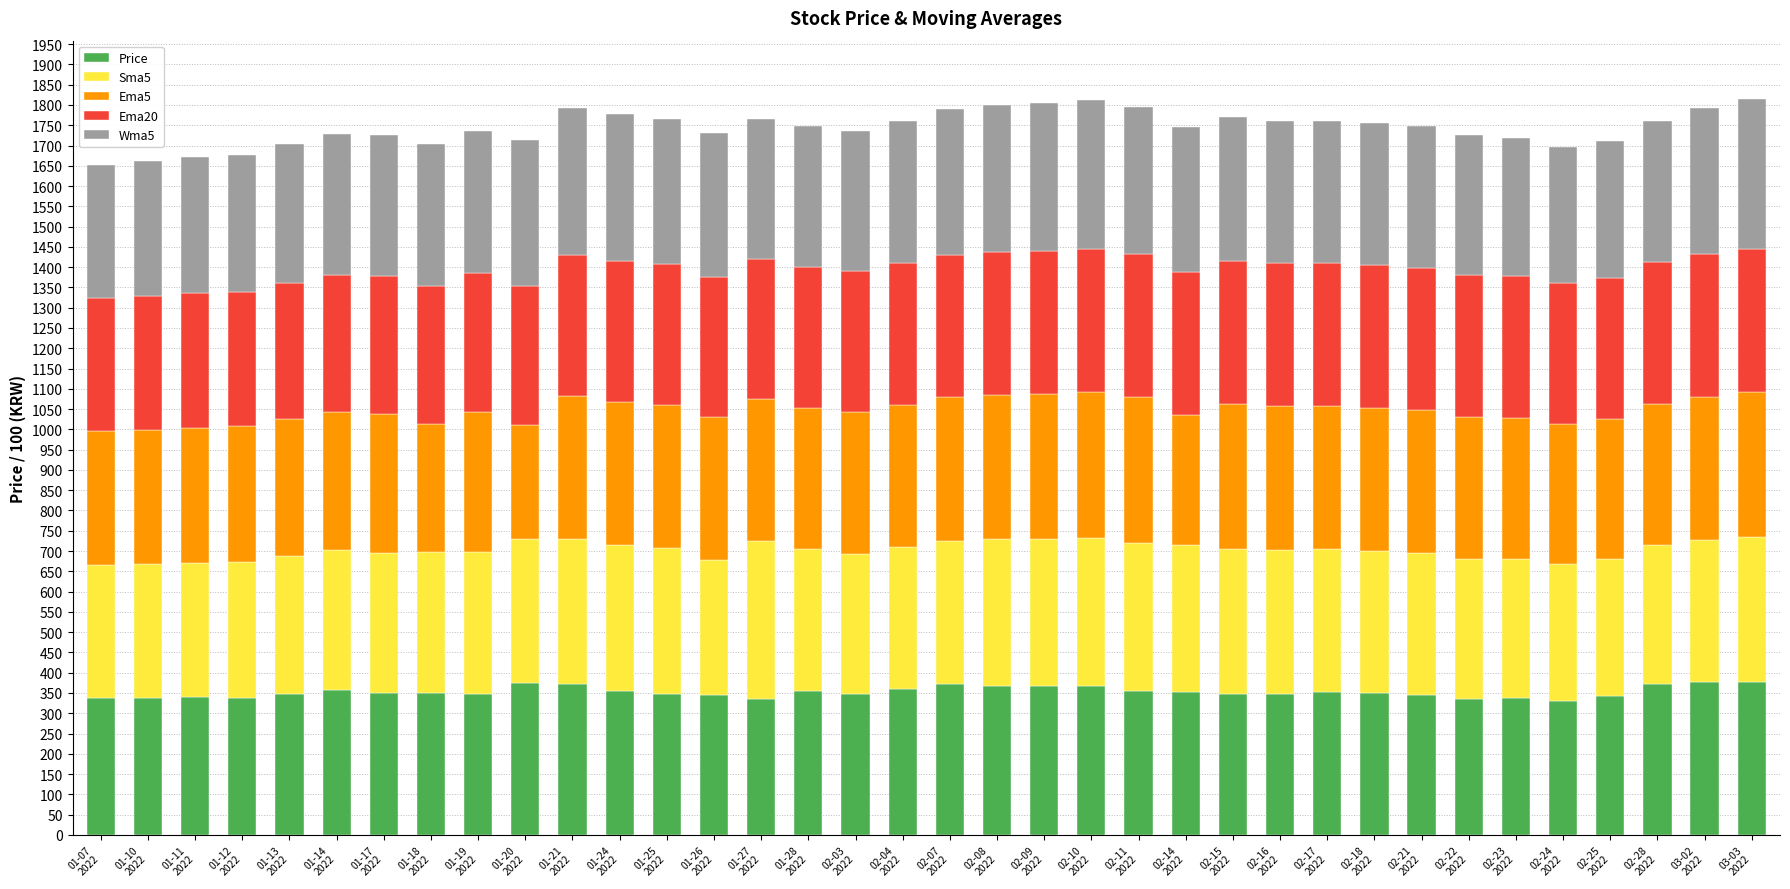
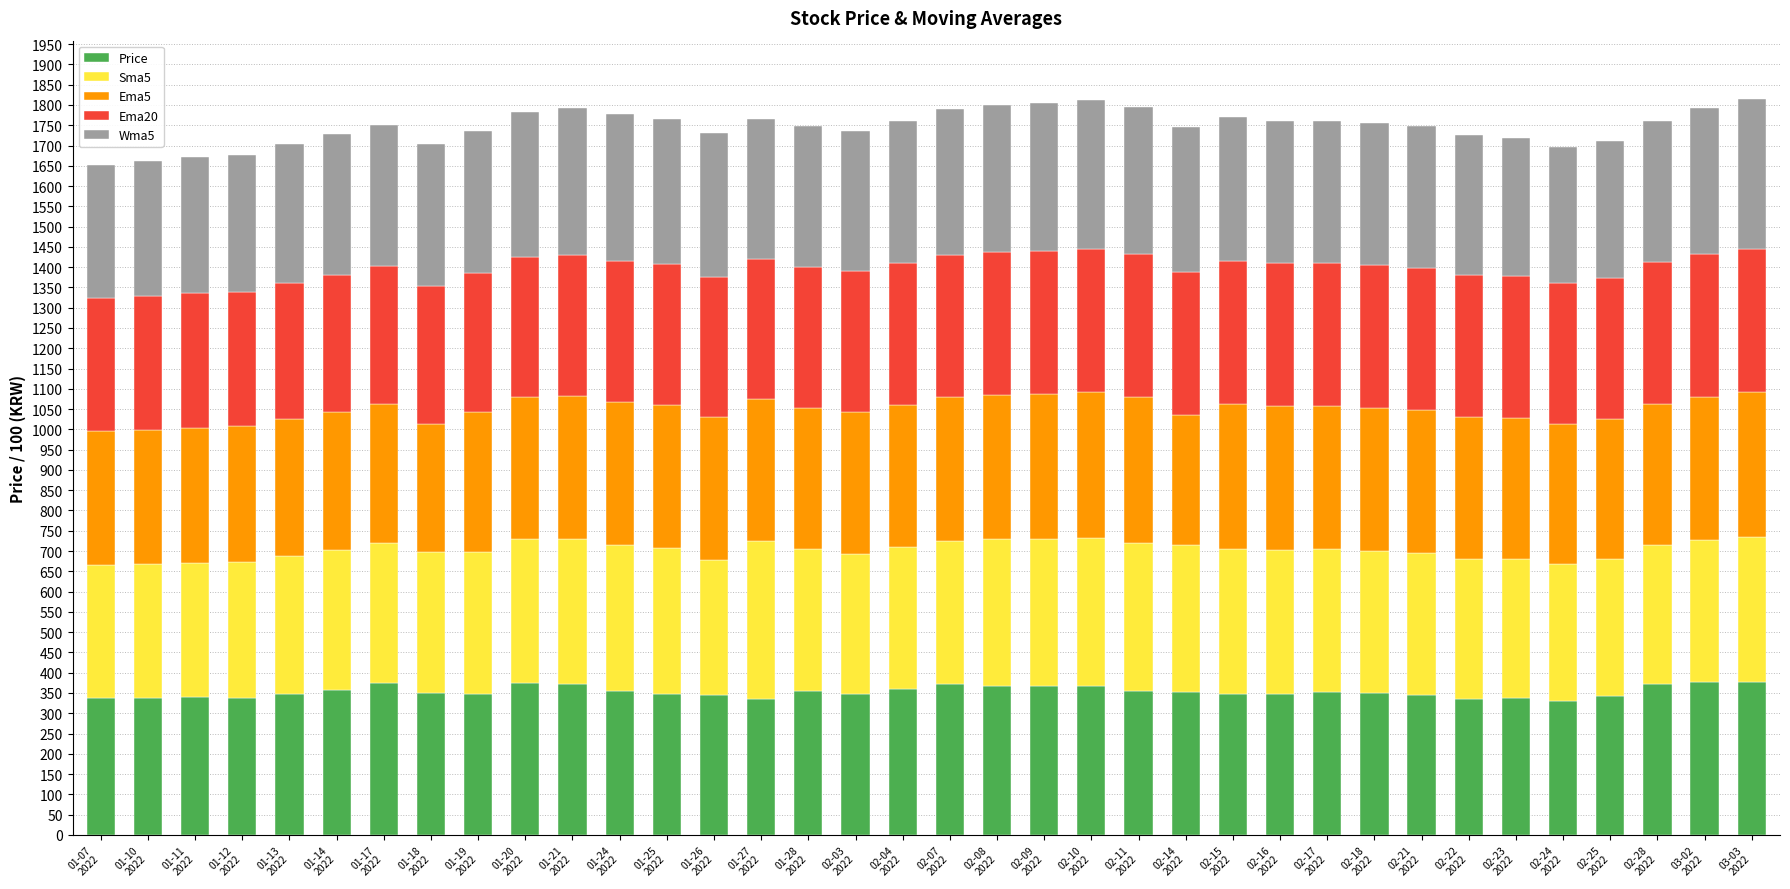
  {
    "Price": {
      "01-07 2022": 340,
      "01-10 2022": 340,
      "01-11 2022": 340,
      "01-12 2022": 340,
      "01-13 2022": 350,
      "01-14 2022": 360,
-     "01-17 2022": 350,
+     "01-17 2022": 370,
      "01-18 2022": 350,
      "01-19 2022": 350,
      "01-20 2022": 370,
      "01-21 2022": 370,
      "01-24 2022": 360,
      "01-25 2022": 350,
      "01-26 2022": 350,
      "01-27 2022": 330,
      "01-28 2022": 360,
      "02-03 2022": 350,
      "02-04 2022": 360,
      "02-07 2022": 370,
      "02-08 2022": 370,
      "02-09 2022": 370,
      "02-10 2022": 370,
      "02-11 2022": 350,
      "02-14 2022": 350,
      "02-15 2022": 350,
      "02-16 2022": 350,
      "02-17 2022": 350,
      "02-18 2022": 350,
      "02-21 2022": 350,
      "02-22 2022": 330,
      "02-23 2022": 340,
      "02-24 2022": 330,
      "02-25 2022": 340,
      "02-28 2022": 370,
      "03-02 2022": 380,
      "03-03 2022": 380
    },
    "Sma5": {
      "01-07 2022": 330,
      "01-10 2022": 330,
      "01-11 2022": 330,
      "01-12 2022": 330,
      "01-13 2022": 340,
      "01-14 2022": 340,
      "01-17 2022": 350,
      "01-18 2022": 350,
      "01-19 2022": 350,
      "01-20 2022": 360,
      "01-21 2022": 360,
      "01-24 2022": 360,
      "01-25 2022": 360,
      "01-26 2022": 330,
      "01-27 2022": 390,
      "01-28 2022": 350,
      "02-03 2022": 350,
      "02-04 2022": 350,
      "02-07 2022": 350,
      "02-08 2022": 360,
      "02-09 2022": 360,
      "02-10 2022": 370,
      "02-11 2022": 370,
      "02-14 2022": 360,
      "02-15 2022": 360,
      "02-16 2022": 350,
      "02-17 2022": 350,
      "02-18 2022": 350,
      "02-21 2022": 350,
      "02-22 2022": 350,
      "02-23 2022": 340,
      "02-24 2022": 340,
      "02-25 2022": 340,
      "02-28 2022": 340,
      "03-02 2022": 350,
      "03-03 2022": 360
    },
    "Ema5": {
      "01-07 2022": 330,
      "01-10 2022": 330,
      "01-11 2022": 330,
      "01-12 2022": 330,
      "01-13 2022": 340,
      "01-14 2022": 340,
      "01-17 2022": 340,
      "01-18 2022": 320,
      "01-19 2022": 340,
-     "01-20 2022": 280,
+     "01-20 2022": 350,
      "01-21 2022": 350,
      "01-24 2022": 350,
      "01-25 2022": 350,
      "01-26 2022": 350,
      "01-27 2022": 350,
      "01-28 2022": 350,
      "02-03 2022": 350,
      "02-04 2022": 350,
      "02-07 2022": 350,
      "02-08 2022": 360,
      "02-09 2022": 360,
      "02-10 2022": 360,
      "02-11 2022": 360,
      "02-14 2022": 320,
      "02-15 2022": 360,
      "02-16 2022": 350,
      "02-17 2022": 350,
      "02-18 2022": 350,
      "02-21 2022": 350,
      "02-22 2022": 350,
      "02-23 2022": 350,
      "02-24 2022": 340,
      "02-25 2022": 340,
      "02-28 2022": 350,
      "03-02 2022": 350,
      "03-03 2022": 360
    },
    "Ema20": {
      "01-07 2022": 330,
      "01-10 2022": 330,
      "01-11 2022": 330,
      "01-12 2022": 330,
      "01-13 2022": 330,
      "01-14 2022": 340,
      "01-17 2022": 340,
      "01-18 2022": 340,
      "01-19 2022": 340,
      "01-20 2022": 340,
      "01-21 2022": 350,
      "01-24 2022": 350,
      "01-25 2022": 350,
      "01-26 2022": 350,
      "01-27 2022": 350,
      "01-28 2022": 350,
      "02-03 2022": 350,
      "02-04 2022": 350,
      "02-07 2022": 350,
      "02-08 2022": 350,
      "02-09 2022": 350,
      "02-10 2022": 350,
      "02-11 2022": 350,
      "02-14 2022": 350,
      "02-15 2022": 350,
      "02-16 2022": 350,
      "02-17 2022": 350,
      "02-18 2022": 350,
      "02-21 2022": 350,
      "02-22 2022": 350,
      "02-23 2022": 350,
      "02-24 2022": 350,
      "02-25 2022": 350,
      "02-28 2022": 350,
      "03-02 2022": 350,
      "03-03 2022": 350
    },
    "Wma5": {
      "01-07 2022": 330,
      "01-10 2022": 330,
      "01-11 2022": 340,
      "01-12 2022": 340,
      "01-13 2022": 340,
      "01-14 2022": 350,
      "01-17 2022": 350,
      "01-18 2022": 350,
      "01-19 2022": 350,
      "01-20 2022": 360,
      "01-21 2022": 360,
      "01-24 2022": 360,
      "01-25 2022": 360,
      "01-26 2022": 350,
      "01-27 2022": 350,
      "01-28 2022": 350,
      "02-03 2022": 350,
      "02-04 2022": 350,
      "02-07 2022": 360,
      "02-08 2022": 360,
      "02-09 2022": 370,
      "02-10 2022": 370,
      "02-11 2022": 360,
      "02-14 2022": 360,
      "02-15 2022": 350,
      "02-16 2022": 350,
      "02-17 2022": 350,
      "02-18 2022": 350,
      "02-21 2022": 350,
      "02-22 2022": 340,
      "02-23 2022": 340,
      "02-24 2022": 340,
      "02-25 2022": 340,
      "02-28 2022": 350,
      "03-02 2022": 360,
      "03-03 2022": 370
    }
  }
